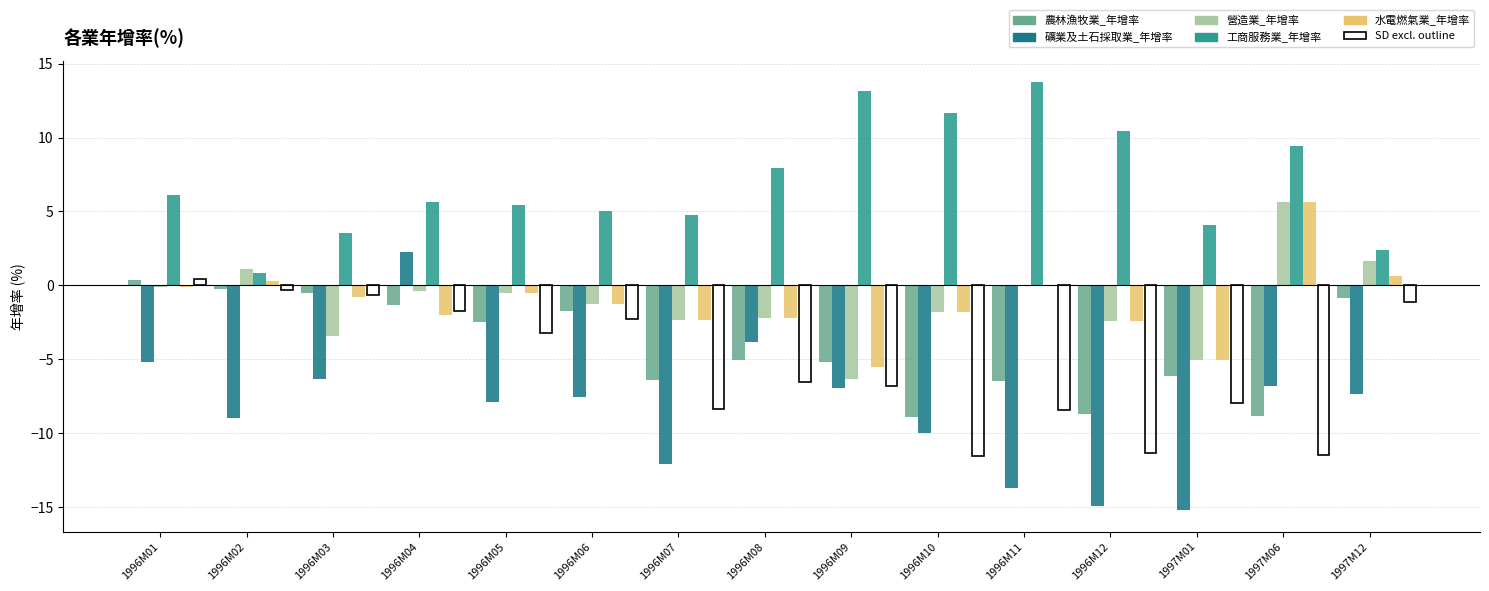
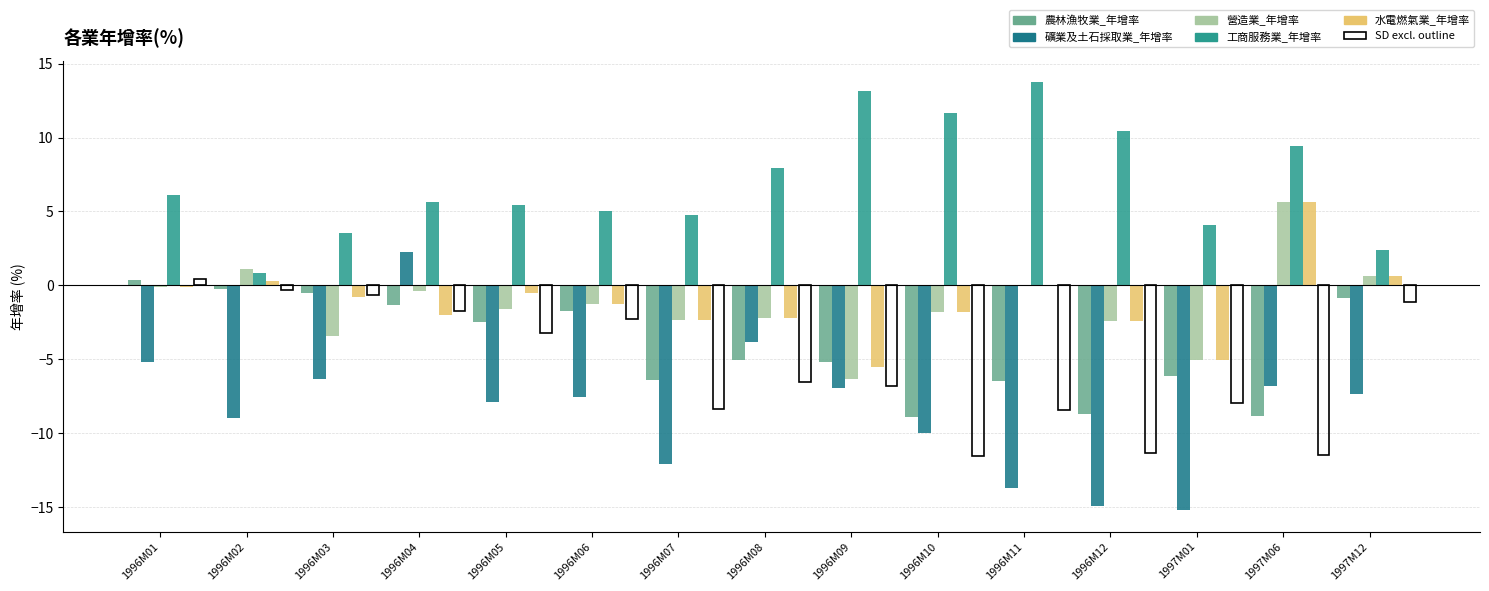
  {
    "農林漁牧業_年增率": {
      "1996M01": 0.3,
      "1996M02": -0.3,
      "1996M03": -0.5,
      "1996M04": -1.3,
      "1996M05": -2.5,
      "1996M06": -1.7,
      "1996M07": -6.4,
      "1996M08": -5.0,
      "1996M09": -5.2,
      "1996M10": -8.9,
      "1996M11": -6.5,
      "1996M12": -8.7,
      "1997M01": -6.1,
      "1997M06": -8.8,
      "1997M12": -0.9
    },
    "營造業_年增率": {
      "1996M02": 1.1,
      "1996M03": -3.4,
      "1996M04": -0.4,
-     "1996M05": -0.5,
+     "1996M05": -1.6,
      "1996M06": -1.2,
      "1996M07": -2.3,
      "1996M08": -2.2,
      "1996M09": -6.4,
      "1996M10": -1.8,
      "1996M12": -2.4,
      "1997M01": -5.1,
      "1997M06": 5.7,
-     "1997M12": 1.6
+     "1997M12": 0.7
    },
    "水電燃氣業_年增率": {
      "1996M02": 0.3,
      "1996M03": -0.8,
      "1996M04": -2.0,
      "1996M05": -0.5,
      "1996M06": -1.2,
      "1996M07": -2.3,
      "1996M08": -2.2,
      "1996M09": -5.5,
      "1996M10": -1.8,
      "1996M12": -2.4,
      "1997M01": -5.1,
      "1997M06": 5.7,
      "1997M12": 0.7
    }
  }
